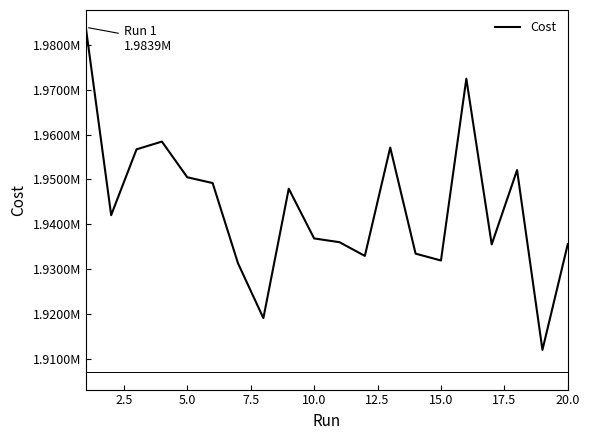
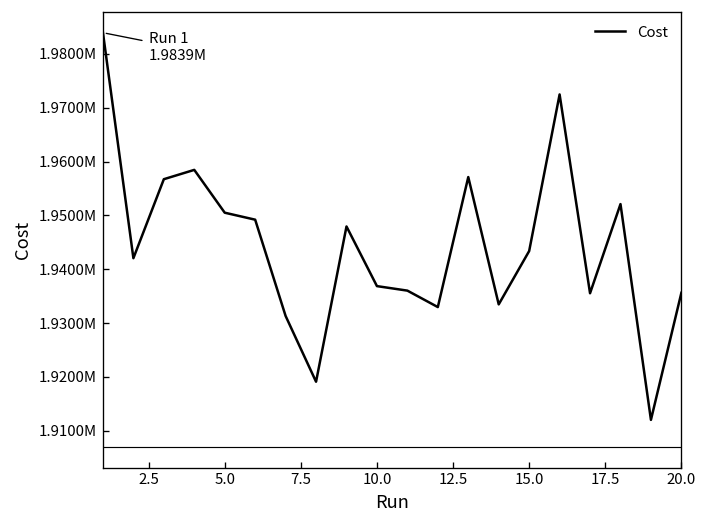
  {
    "5.0": 1951000,
    "10.0": 1937000,
-   "15.0": 1932000,
+   "15.0": 1943000,
    "20.0": 1936000
  }
